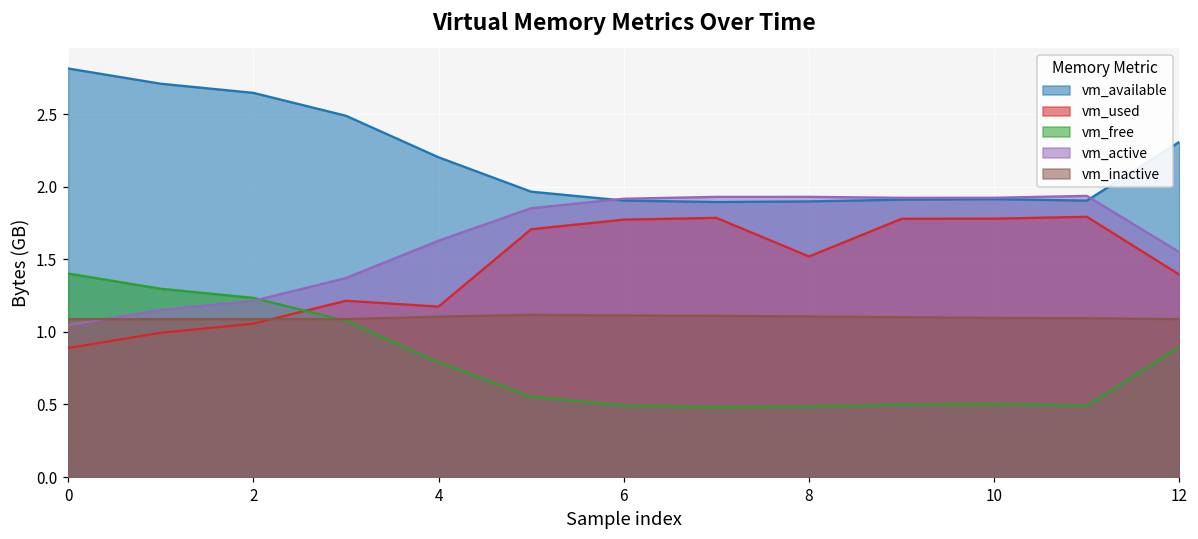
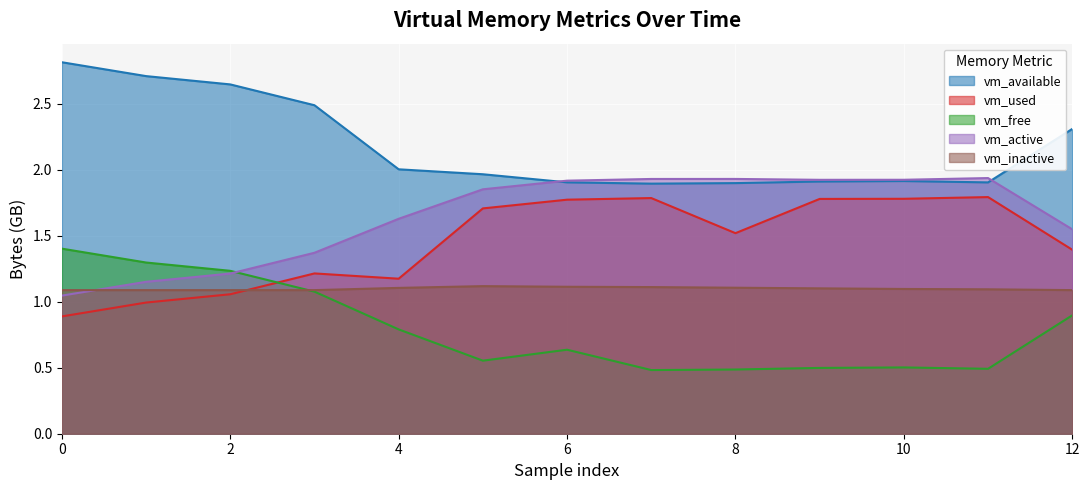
  {
    "vm_available": {
      "0": 2.81,
      "2": 2.65,
-     "4": 2.20,
+     "4": 2.00,
      "8": 1.90,
      "12": 2.31
    },
    "vm_used": {
      "0": 0.89,
      "2": 1.06,
      "4": 1.17,
      "6": 1.77,
      "8": 1.52,
      "10": 1.78,
      "12": 1.39
    },
    "vm_free": {
      "0": 1.40,
      "2": 1.23,
      "4": 0.79,
-     "6": 0.49,
+     "6": 0.64,
      "8": 0.49,
      "10": 0.50,
      "12": 0.90
    },
    "vm_active": {
      "0": 1.05,
      "2": 1.21,
      "4": 1.63,
      "8": 1.93,
      "12": 1.55
    },
    "vm_inactive": {
      "0": 1.09,
      "2": 1.09,
      "4": 1.10,
      "6": 1.11,
      "8": 1.11,
      "10": 1.10,
      "12": 1.09
    }
  }
